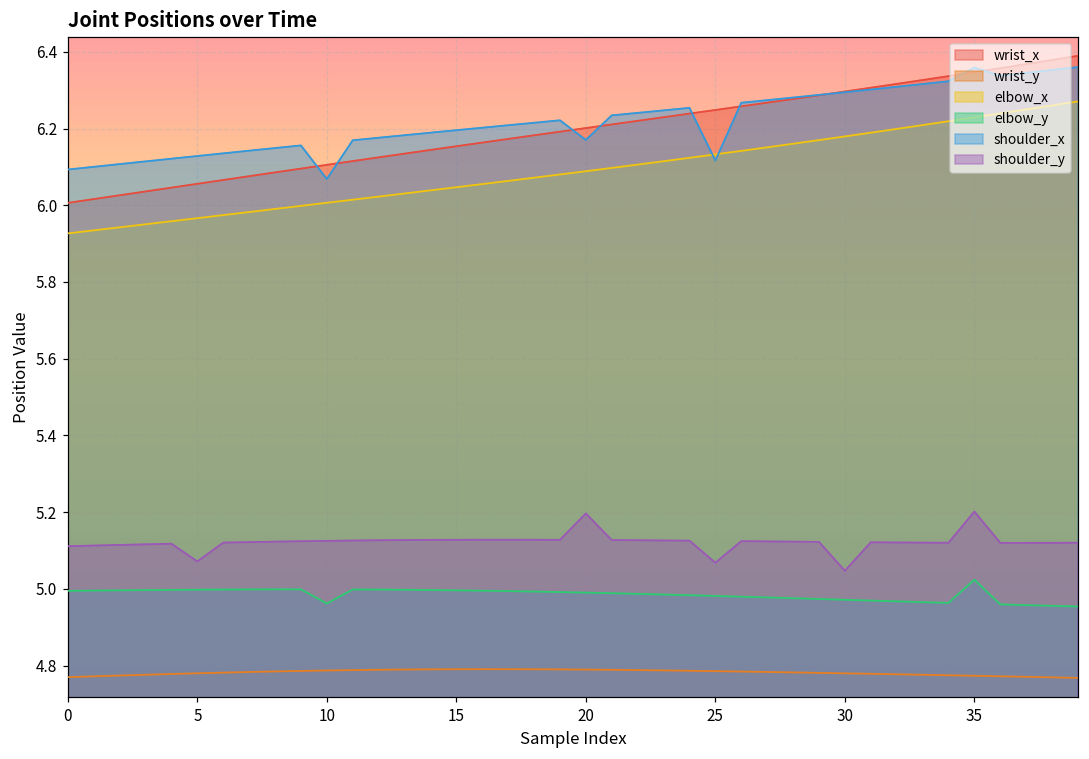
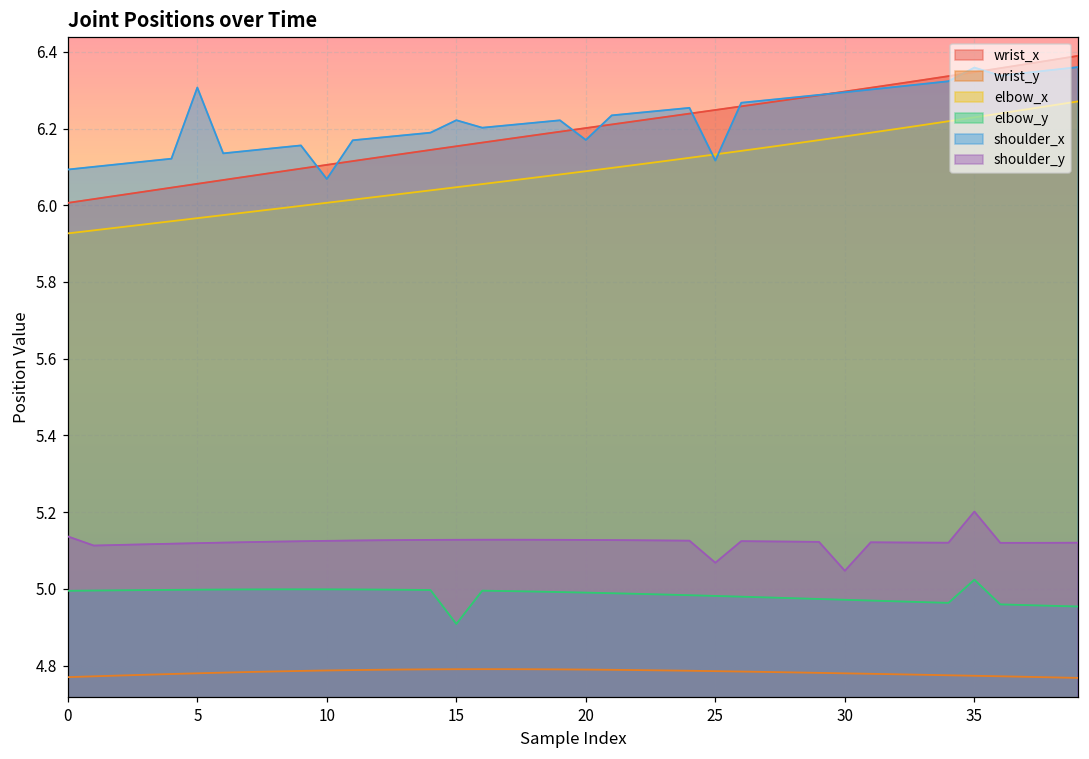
  {
    "elbow_y": {
      "0": 4.99,
      "5": 5.00,
-     "10": 4.96,
-     "15": 5.00,
+     "10": 5.00,
+     "15": 4.91,
      "20": 4.99,
      "25": 4.98,
      "30": 4.97,
      "35": 5.02
    },
    "shoulder_x": {
      "0": 6.09,
-     "5": 6.13,
+     "5": 6.31,
      "10": 6.07,
-     "15": 6.20,
+     "15": 6.22,
      "20": 6.17,
      "25": 6.12
    },
    "shoulder_y": {
-     "0": 5.11,
-     "5": 5.07,
+     "0": 5.14,
+     "5": 5.12,
      "10": 5.13,
      "15": 5.13,
-     "20": 5.20,
+     "20": 5.13,
      "25": 5.07,
      "30": 5.05,
      "35": 5.20
    }
  }
